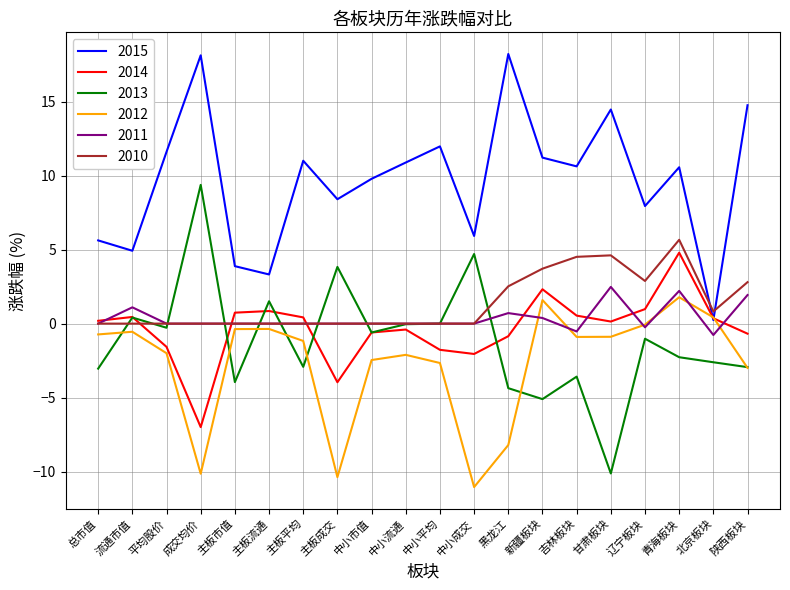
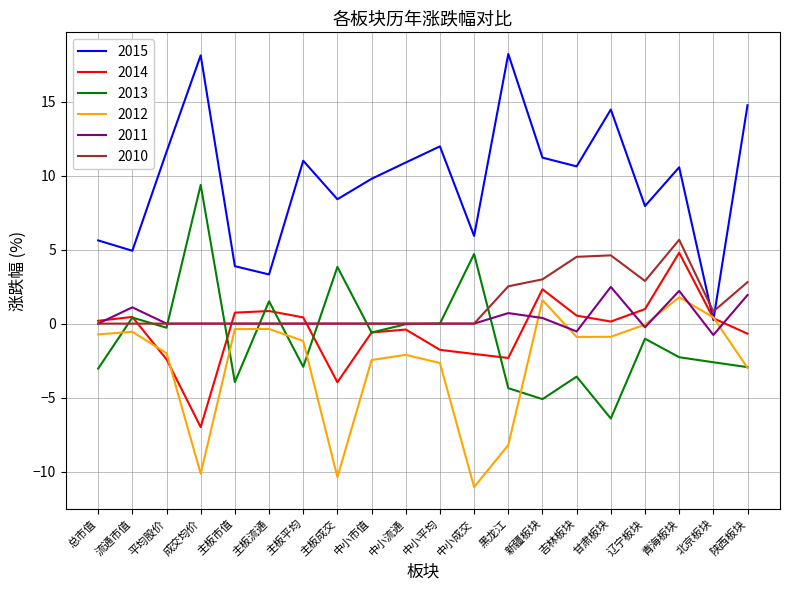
  {
    "2015": {
      "总市值": 5.6,
      "流通市值": 4.9,
      "平均股价": 11.6,
      "成交均价": 18.1,
      "主板市值": 3.9,
      "主板流通": 3.3,
      "主板平均": 11.0,
      "主板成交": 8.4,
      "中小市值": 9.8,
      "中小流通": 10.9,
      "中小平均": 12.0,
      "中小成交": 5.9,
      "黑龙江": 18.2,
      "新疆板块": 11.2,
      "吉林板块": 10.6,
      "甘肃板块": 14.5,
      "辽宁板块": 7.9,
      "青海板块": 10.6,
      "陕西板块": 14.8
    },
    "2014": {
      "总市值": 0.2,
-     "平均股价": -1.6,
+     "平均股价": -2.4,
      "成交均价": -7.0,
      "主板市值": 0.7,
      "主板流通": 0.9,
      "主板平均": 0.4,
      "主板成交": -4.0,
      "中小流通": -0.4,
      "中小平均": -1.8,
      "中小成交": -2.1,
-     "黑龙江": -0.9,
+     "黑龙江": -2.3,
      "新疆板块": 2.3,
      "吉林板块": 0.5,
      "甘肃板块": 0.1,
      "辽宁板块": 1.0,
      "青海板块": 4.8,
      "陕西板块": -0.7
    },
    "2013": {
      "总市值": -3.0,
      "平均股价": -0.3,
      "成交均价": 9.4,
      "主板市值": -4.0,
      "主板流通": 1.5,
      "主板平均": -2.9,
      "主板成交": 3.8,
      "中小成交": 4.7,
      "黑龙江": -4.4,
      "新疆板块": -5.1,
      "吉林板块": -3.6,
-     "甘肃板块": -10.1,
+     "甘肃板块": -6.4,
      "辽宁板块": -1.0,
      "青海板块": -2.3,
      "北京板块": -2.6
    },
    "2012": {
      "总市值": -0.7,
      "流通市值": -0.6,
      "平均股价": -2.0,
      "成交均价": -10.1,
      "主板市值": -0.4,
      "主板流通": -0.4,
      "主板平均": -1.2,
      "主板成交": -10.4,
      "中小市值": -2.5,
      "中小流通": -2.1,
      "中小平均": -2.7,
      "中小成交": -11.0,
      "黑龙江": -8.2,
      "新疆板块": 1.6,
      "吉林板块": -0.9,
      "甘肃板块": -0.9,
      "辽宁板块": -0.1,
      "青海板块": 1.8
    },
    "2011": {
      "流通市值": 1.1,
      "黑龙江": 0.7,
      "新疆板块": 0.4,
      "吉林板块": -0.5,
      "甘肃板块": 2.5,
      "辽宁板块": -0.3,
      "青海板块": 2.2,
      "北京板块": -0.8,
      "陕西板块": 1.9
    },
    "2010": {
      "流通市值": 0.0,
      "黑龙江": 2.5,
-     "新疆板块": 3.7,
+     "新疆板块": 3.0,
      "吉林板块": 4.5,
      "甘肃板块": 4.6,
      "辽宁板块": 2.9,
      "青海板块": 5.7,
      "北京板块": 0.8,
      "陕西板块": 2.8
    }
  }
